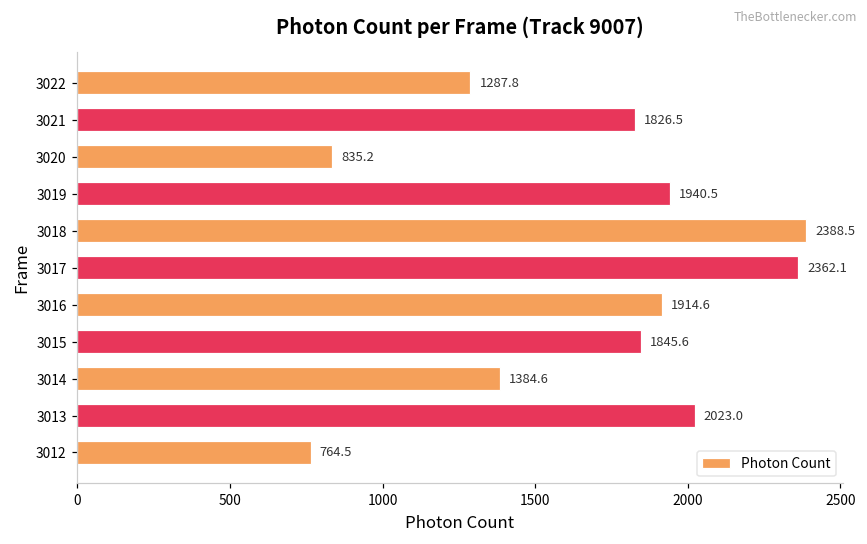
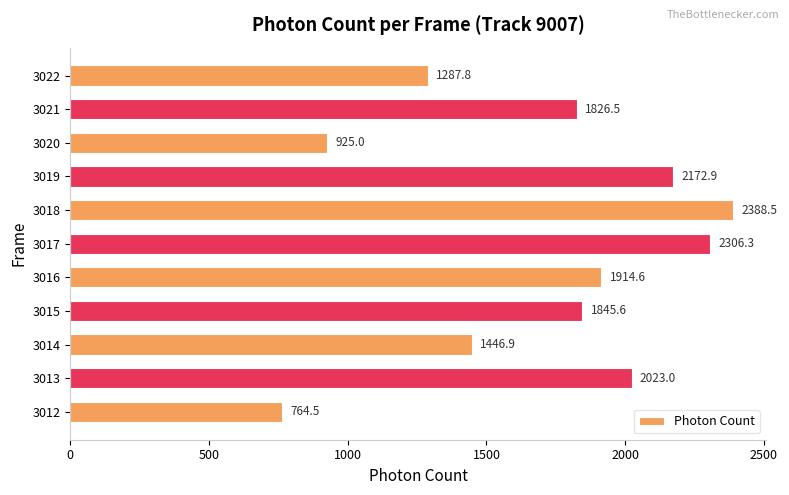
  {
    "3022": 1287.8,
    "3021": 1826.5,
-   "3020": 835.2,
-   "3019": 1940.5,
+   "3020": 925.0,
+   "3019": 2172.9,
    "3018": 2388.5,
-   "3017": 2362.1,
+   "3017": 2306.3,
    "3016": 1914.6,
    "3015": 1845.6,
-   "3014": 1384.6,
+   "3014": 1446.9,
    "3013": 2023.0,
    "3012": 764.5
  }
